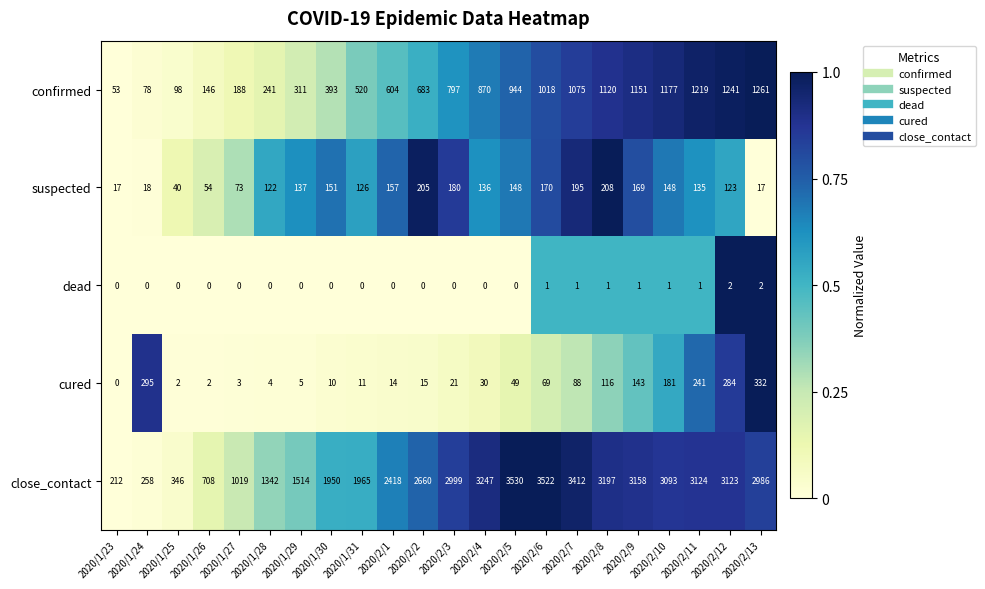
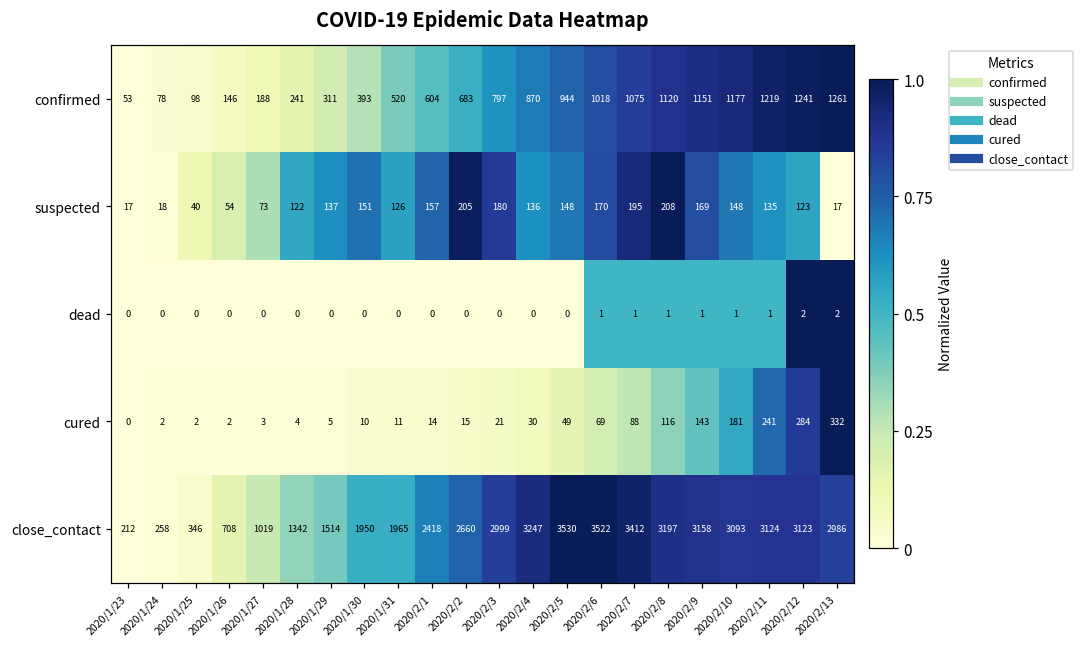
  {
    "confirmed": {
      "2020/1/23": 53,
      "2020/1/24": 78,
      "2020/1/25": 98,
      "2020/1/26": 146,
      "2020/1/27": 188,
      "2020/1/28": 241,
      "2020/1/29": 311,
      "2020/1/30": 393,
      "2020/1/31": 520,
      "2020/2/1": 604,
      "2020/2/2": 683,
      "2020/2/3": 797,
      "2020/2/4": 870,
      "2020/2/5": 944,
      "2020/2/6": 1018,
      "2020/2/7": 1075,
      "2020/2/8": 1120,
      "2020/2/9": 1151,
      "2020/2/10": 1177,
      "2020/2/11": 1219,
      "2020/2/12": 1241,
      "2020/2/13": 1261
    },
    "suspected": {
      "2020/1/23": 17,
      "2020/1/24": 18,
      "2020/1/25": 40,
      "2020/1/26": 54,
      "2020/1/27": 73,
      "2020/1/28": 122,
      "2020/1/29": 137,
      "2020/1/30": 151,
      "2020/1/31": 126,
      "2020/2/1": 157,
      "2020/2/2": 205,
      "2020/2/3": 180,
      "2020/2/4": 136,
      "2020/2/5": 148,
      "2020/2/6": 170,
      "2020/2/7": 195,
      "2020/2/8": 208,
      "2020/2/9": 169,
      "2020/2/10": 148,
      "2020/2/11": 135,
      "2020/2/12": 123,
      "2020/2/13": 17
    },
    "dead": {
      "2020/1/23": 0,
      "2020/1/24": 0,
      "2020/1/25": 0,
      "2020/1/26": 0,
      "2020/1/27": 0,
      "2020/1/28": 0,
      "2020/1/29": 0,
      "2020/1/30": 0,
      "2020/1/31": 0,
      "2020/2/1": 0,
      "2020/2/2": 0,
      "2020/2/3": 0,
      "2020/2/4": 0,
      "2020/2/5": 0,
      "2020/2/6": 1,
      "2020/2/7": 1,
      "2020/2/8": 1,
      "2020/2/9": 1,
      "2020/2/10": 1,
      "2020/2/11": 1,
      "2020/2/12": 2,
      "2020/2/13": 2
    },
    "cured": {
      "2020/1/23": 0,
-     "2020/1/24": 295,
+     "2020/1/24": 2,
      "2020/1/25": 2,
      "2020/1/26": 2,
      "2020/1/27": 3,
      "2020/1/28": 4,
      "2020/1/29": 5,
      "2020/1/30": 10,
      "2020/1/31": 11,
      "2020/2/1": 14,
      "2020/2/2": 15,
      "2020/2/3": 21,
      "2020/2/4": 30,
      "2020/2/5": 49,
      "2020/2/6": 69,
      "2020/2/7": 88,
      "2020/2/8": 116,
      "2020/2/9": 143,
      "2020/2/10": 181,
      "2020/2/11": 241,
      "2020/2/12": 284,
      "2020/2/13": 332
    },
    "close_contact": {
      "2020/1/23": 212,
      "2020/1/24": 258,
      "2020/1/25": 346,
      "2020/1/26": 708,
      "2020/1/27": 1019,
      "2020/1/28": 1342,
      "2020/1/29": 1514,
      "2020/1/30": 1950,
      "2020/1/31": 1965,
      "2020/2/1": 2418,
      "2020/2/2": 2660,
      "2020/2/3": 2999,
      "2020/2/4": 3247,
      "2020/2/5": 3530,
      "2020/2/6": 3522,
      "2020/2/7": 3412,
      "2020/2/8": 3197,
      "2020/2/9": 3158,
      "2020/2/10": 3093,
      "2020/2/11": 3124,
      "2020/2/12": 3123,
      "2020/2/13": 2986
    }
  }
